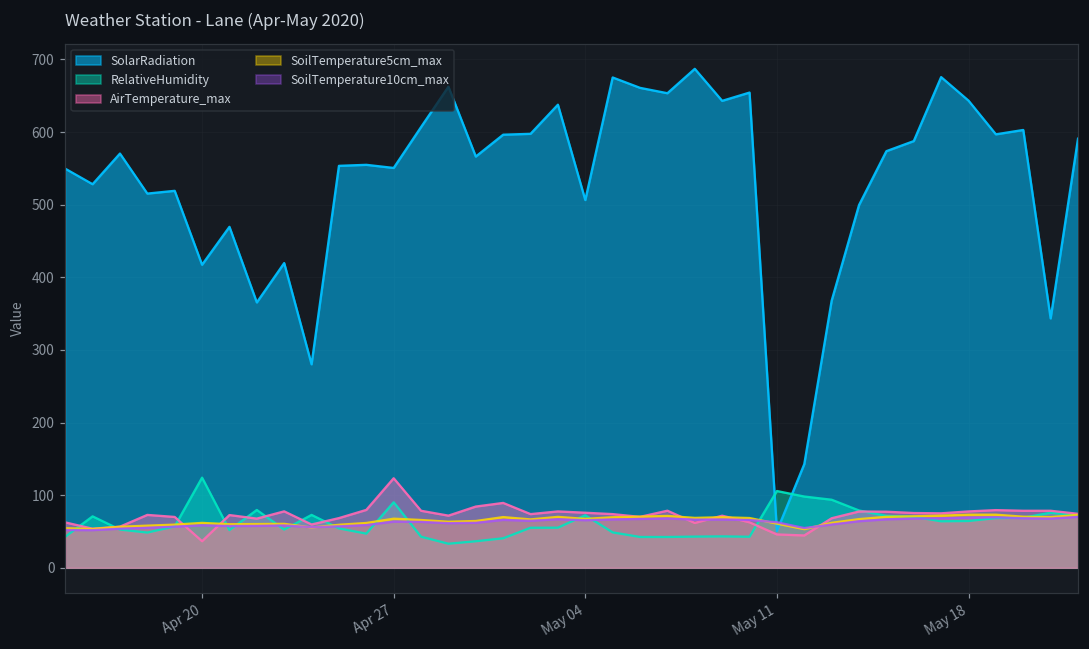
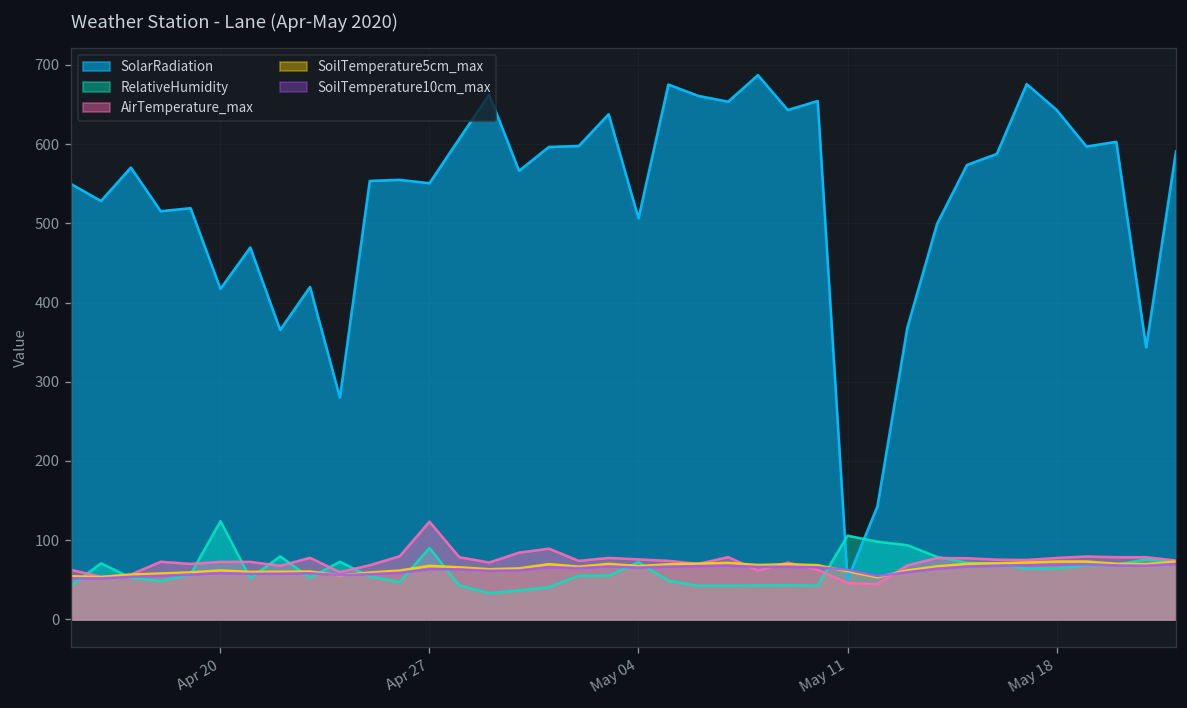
  {
    "SolarRadiation": {
      "Apr 20": 420,
      "Apr 27": 550,
      "May 04": 510,
      "May 11": 50,
      "May 18": 640
    },
    "RelativeHumidity": {
      "Apr 20": 120,
      "Apr 27": 90,
      "May 11": 110,
      "May 18": 60
    },
    "AirTemperature_max": {
-     "Apr 20": 40,
+     "Apr 20": 70,
      "Apr 27": 120,
      "May 11": 50,
      "May 18": 80
    },
    "SoilTemperature5cm_max": {
      "Apr 27": 70,
      "May 18": 70
    },
    "SoilTemperature10cm_max": {
      "Apr 27": 60,
      "May 18": 70
    }
  }
